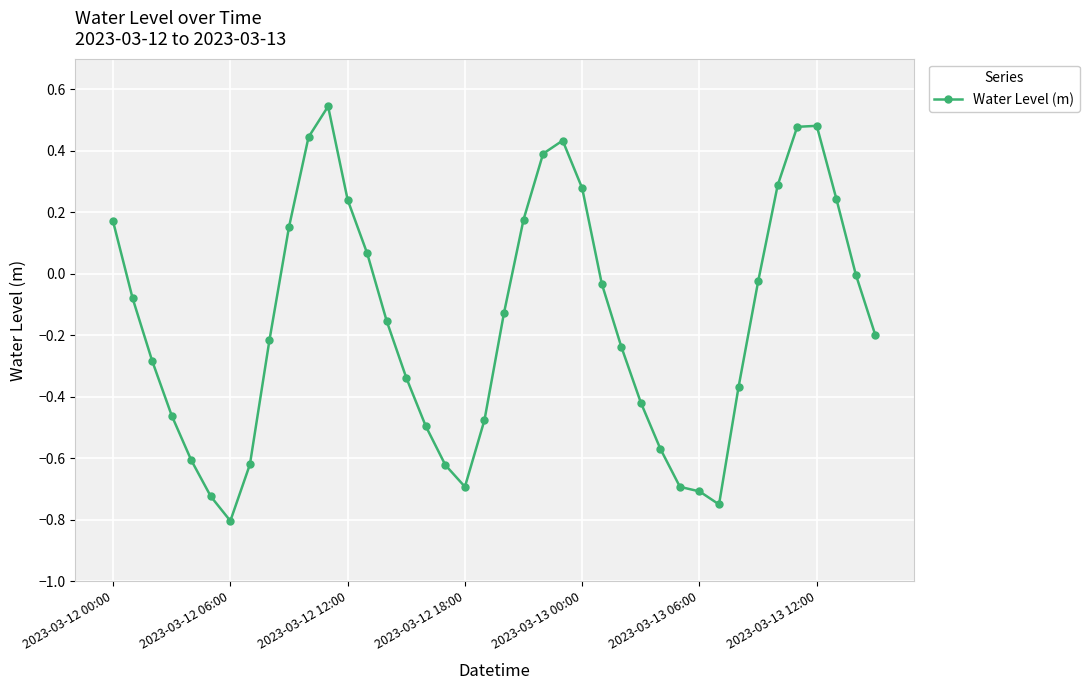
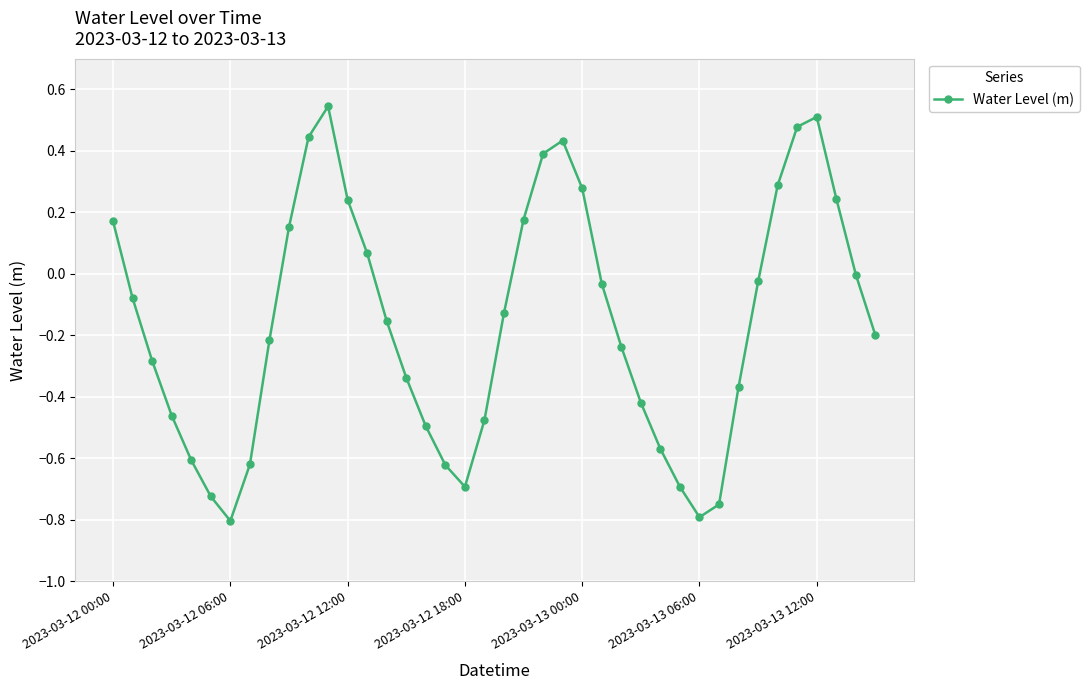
  {
    "2023-03-12 00:00": 0.17,
    "2023-03-12 06:00": -0.80,
    "2023-03-12 12:00": 0.24,
    "2023-03-12 18:00": -0.69,
    "2023-03-13 00:00": 0.28,
-   "2023-03-13 06:00": -0.71,
-   "2023-03-13 12:00": 0.48
+   "2023-03-13 06:00": -0.79,
+   "2023-03-13 12:00": 0.51
  }
